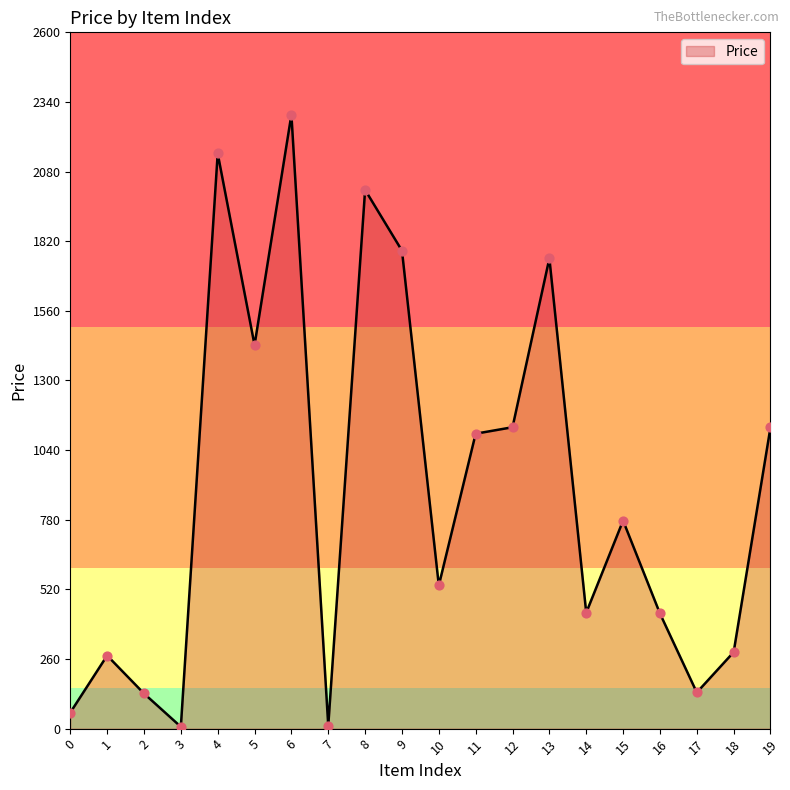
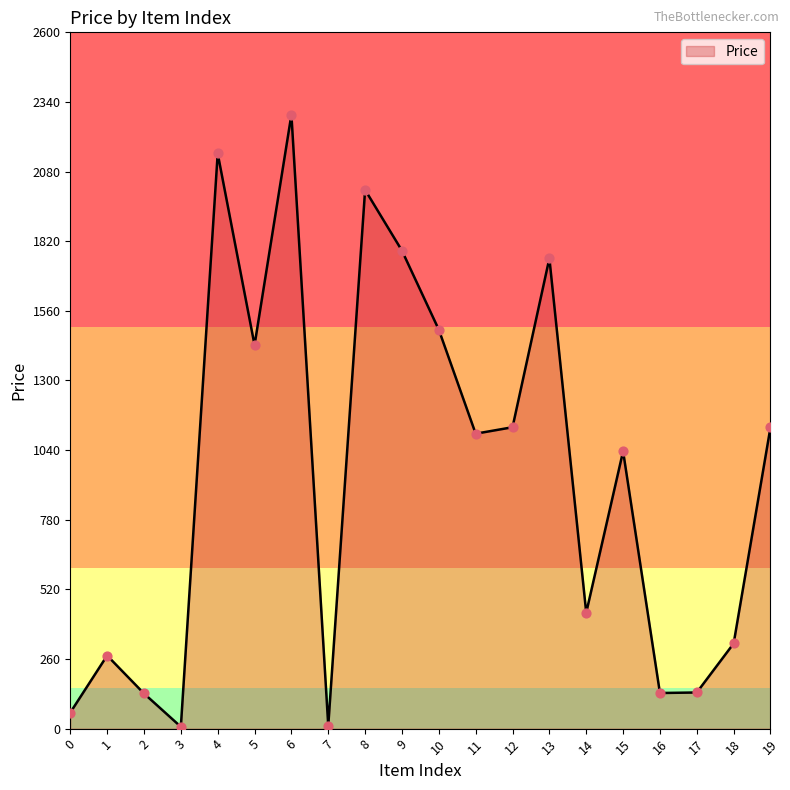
  {
    "0": 60,
    "1": 270,
    "2": 130,
    "3": 10,
    "4": 2150,
    "5": 1430,
    "6": 2290,
    "7": 10,
    "8": 2010,
    "9": 1780,
-   "10": 530,
+   "10": 1490,
    "11": 1100,
    "12": 1130,
    "13": 1760,
    "14": 430,
-   "15": 780,
-   "16": 430,
+   "15": 1040,
+   "16": 130,
    "17": 130,
-   "18": 290,
+   "18": 320,
    "19": 1130
  }
